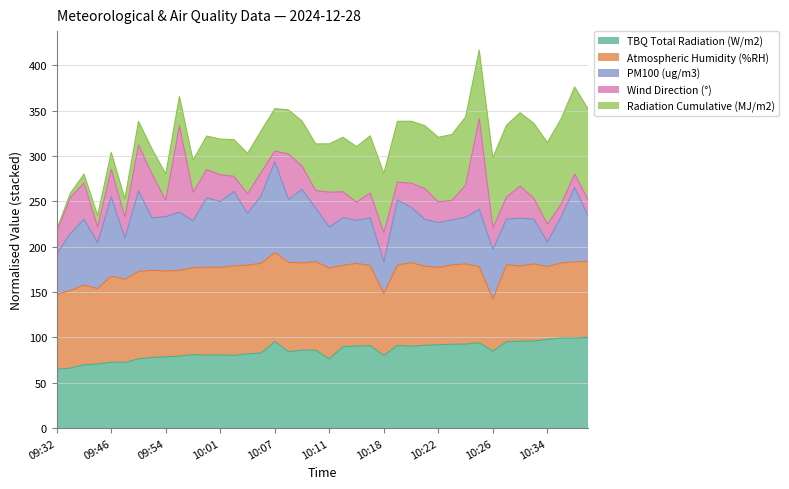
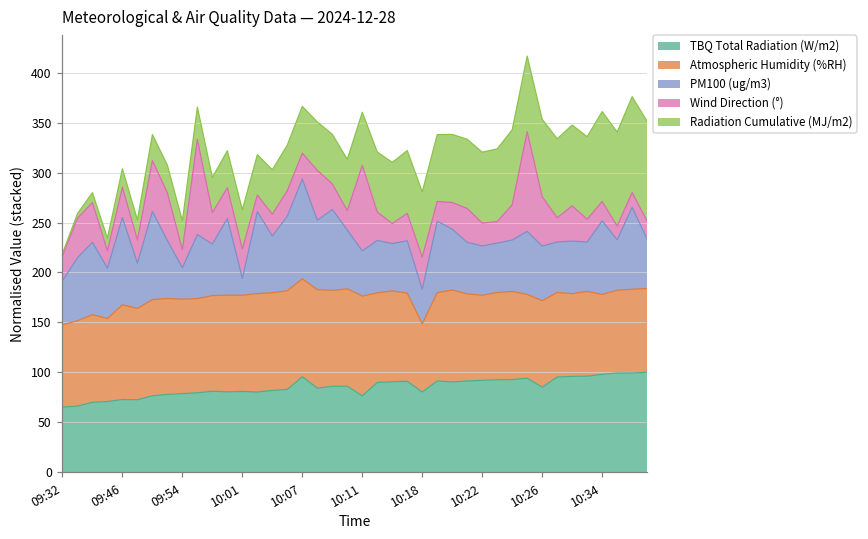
  {
    "TBQ Total Radiation (W/m2)": {
      "09:32": 70,
      "09:46": 70,
      "09:54": 80,
      "10:01": 80,
      "10:07": 100,
      "10:11": 80,
      "10:18": 80,
      "10:22": 90,
      "10:26": 80,
      "10:34": 100
    },
    "Atmospheric Humidity (%RH)": {
      "09:32": 80,
      "09:46": 90,
      "09:54": 90,
      "10:01": 100,
      "10:07": 100,
      "10:11": 100,
      "10:18": 70,
      "10:22": 90,
-     "10:26": 60,
+     "10:26": 90,
      "10:34": 80
    },
    "PM100 (ug/m3)": {
      "09:32": 40,
      "09:46": 90,
-     "09:54": 60,
-     "10:01": 70,
+     "09:54": 30,
+     "10:01": 20,
      "10:07": 100,
      "10:11": 50,
      "10:18": 30,
      "10:22": 50,
      "10:26": 50,
-     "10:34": 30
+     "10:34": 70
    },
    "Wind Direction (°)": {
      "09:46": 30,
      "09:54": 20,
      "10:01": 30,
-     "10:07": 10,
-     "10:11": 40,
+     "10:07": 30,
+     "10:11": 90,
      "10:18": 30,
      "10:22": 20,
-     "10:26": 20,
+     "10:26": 50,
      "10:34": 20
    },
    "Radiation Cumulative (MJ/m2)": {
      "09:46": 20,
      "09:54": 30,
      "10:01": 40,
      "10:07": 50,
      "10:11": 50,
      "10:18": 70,
      "10:22": 70,
      "10:26": 80,
      "10:34": 90
    }
  }
